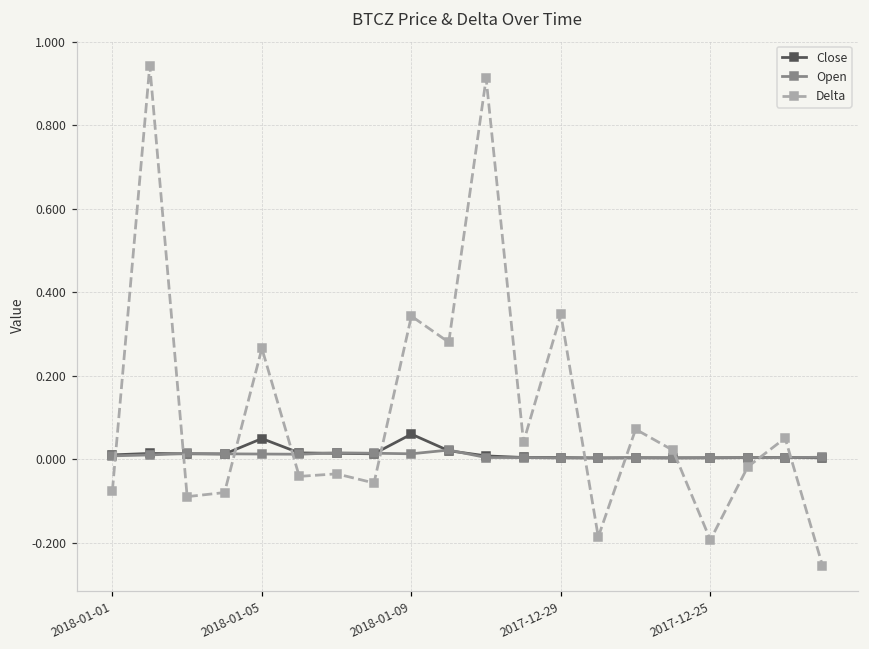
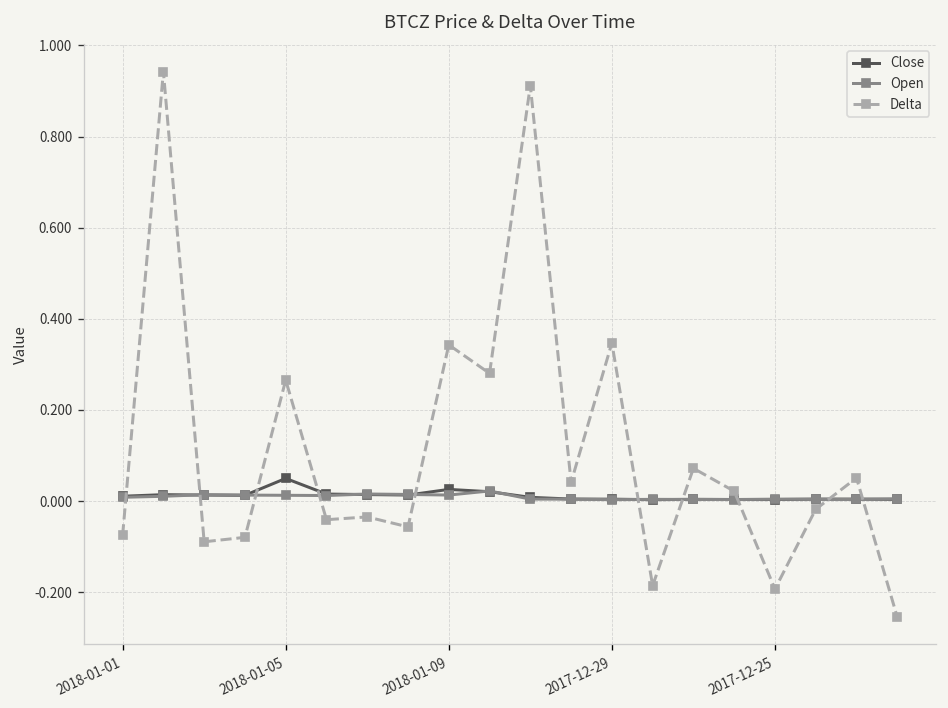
  {
    "Close": {
      "2018-01-05": 0.05,
-     "2018-01-09": 0.06
+     "2018-01-09": 0.03
    }
  }
